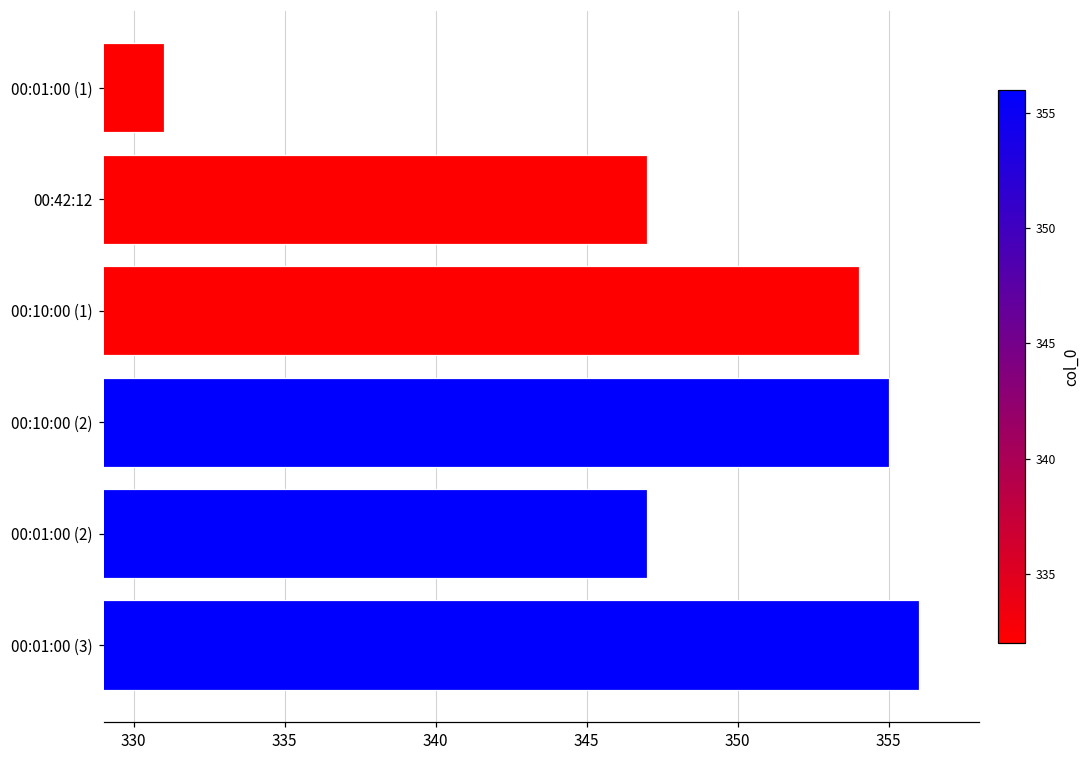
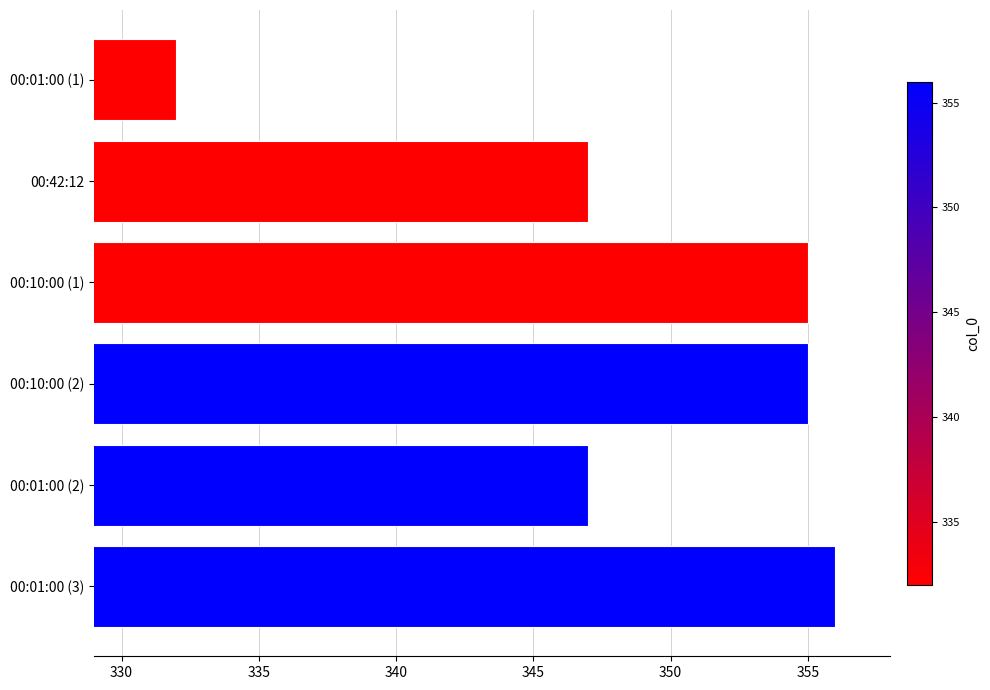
  {
-   "00:01:00 (1)": 331,
+   "00:01:00 (1)": 332,
    "00:42:12": 347,
-   "00:10:00 (1)": 354,
+   "00:10:00 (1)": 355,
    "00:10:00 (2)": 355,
    "00:01:00 (2)": 347,
    "00:01:00 (3)": 356
  }
